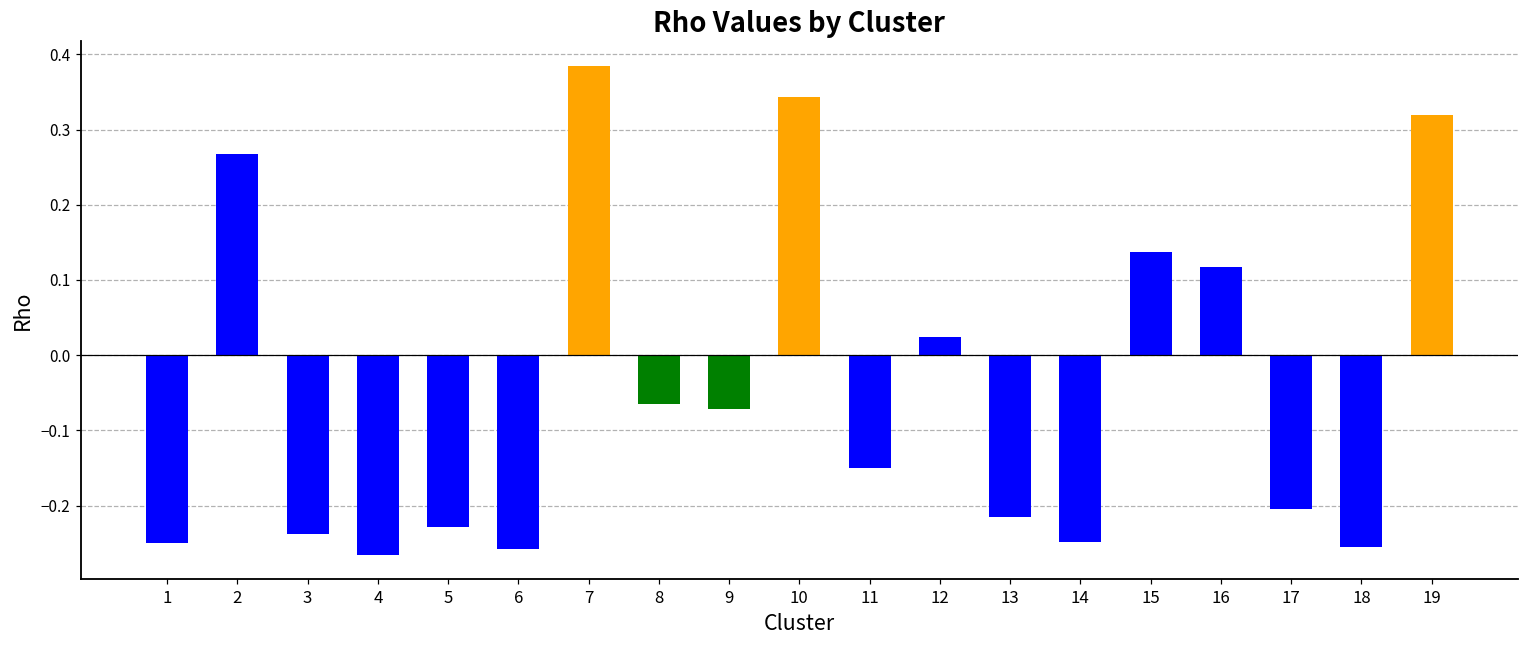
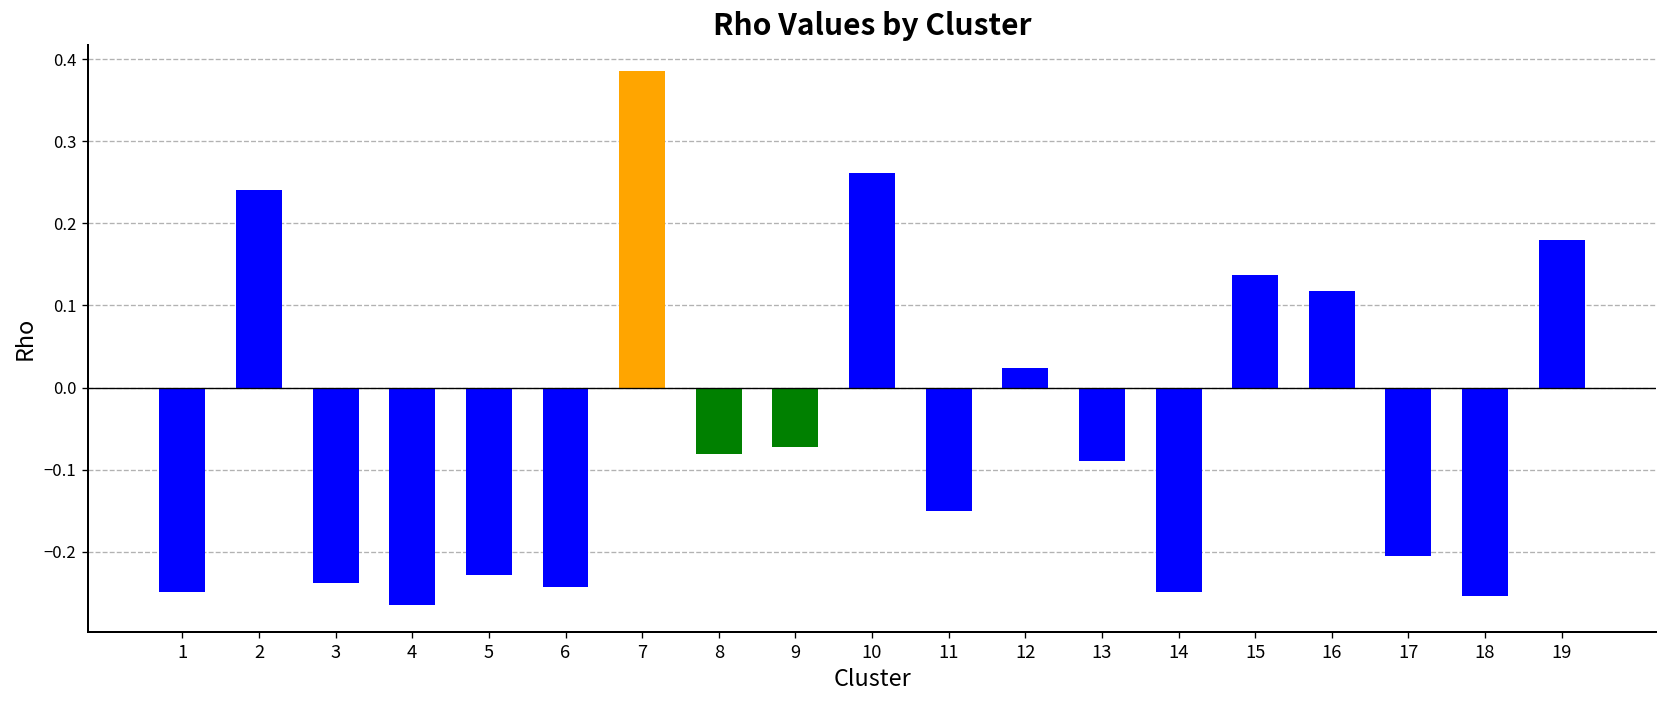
  {
    "1": -0.25,
-   "2": 0.27,
+   "2": 0.24,
    "3": -0.24,
    "4": -0.27,
    "5": -0.23,
-   "6": -0.26,
+   "6": -0.24,
    "7": 0.39,
-   "8": -0.06,
+   "8": -0.08,
    "9": -0.07,
-   "10": 0.34,
+   "10": 0.26,
    "11": -0.15,
    "12": 0.02,
-   "13": -0.22,
+   "13": -0.09,
    "14": -0.25,
    "15": 0.14,
    "16": 0.12,
    "17": -0.21,
    "18": -0.25,
-   "19": 0.32
+   "19": 0.18
  }
